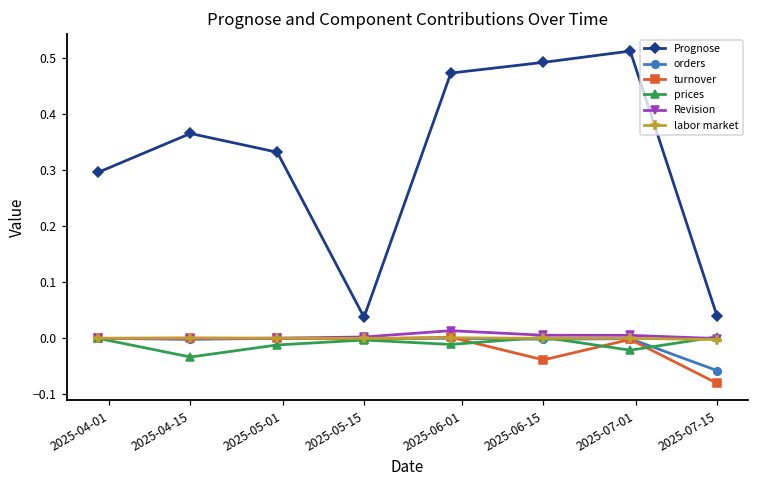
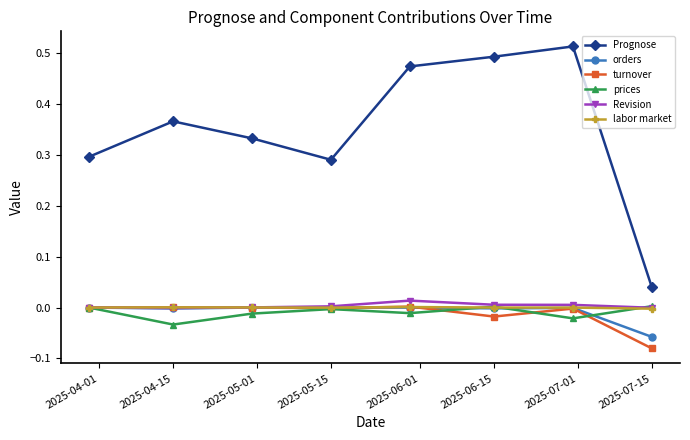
  {
    "Prognose": {
      "2025-04-15": 0.37,
-     "2025-05-15": 0.04,
+     "2025-05-15": 0.29,
      "2025-06-15": 0.49,
      "2025-07-15": 0.04
    },
    "orders": {
      "2025-07-15": -0.06
    },
    "turnover": {
-     "2025-06-15": -0.04,
+     "2025-06-15": -0.02,
      "2025-07-15": -0.08
    },
    "prices": {
      "2025-04-15": -0.03
    }
  }
